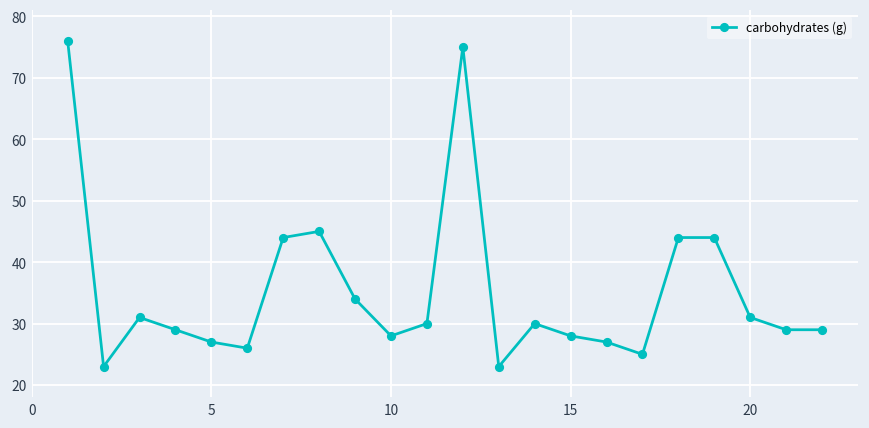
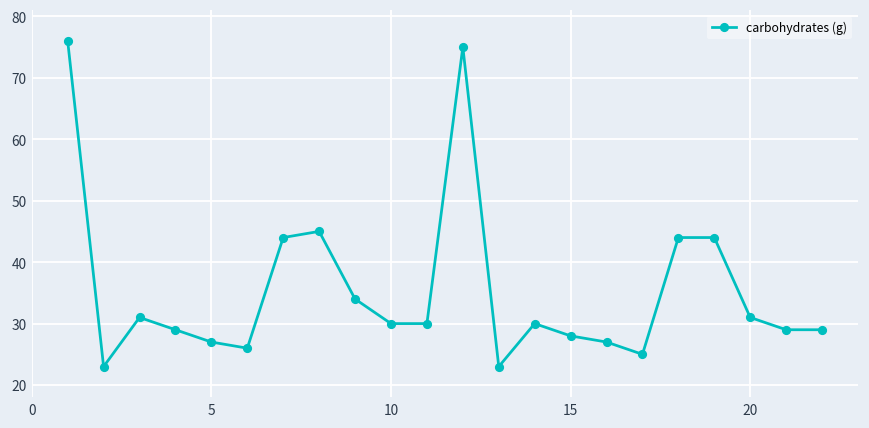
  {
    "5": 27,
-   "10": 28,
+   "10": 30,
    "15": 28,
    "20": 31
  }
